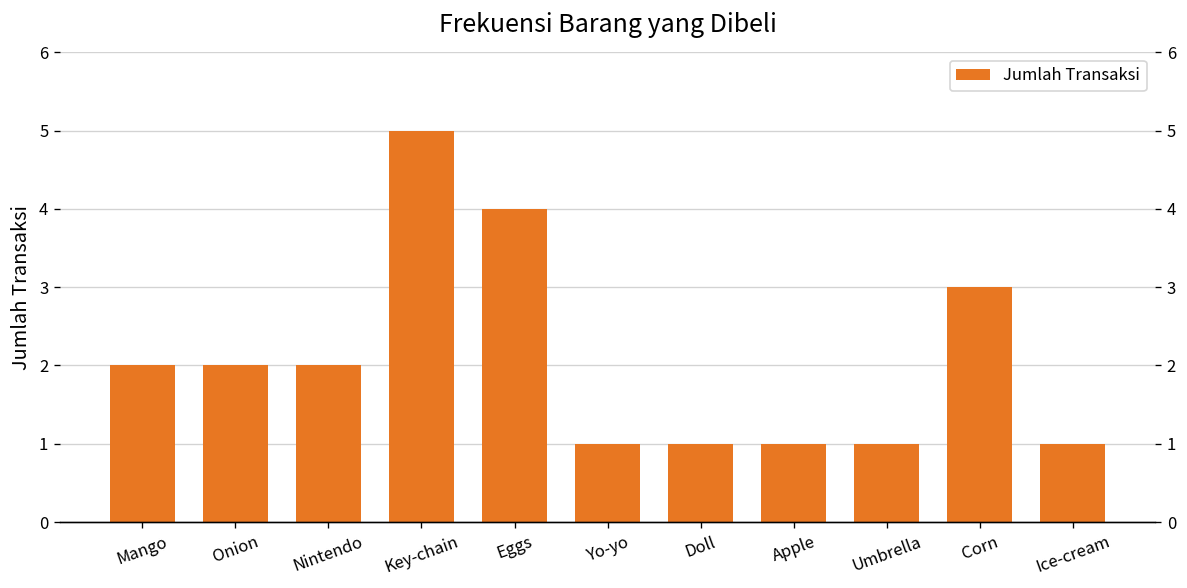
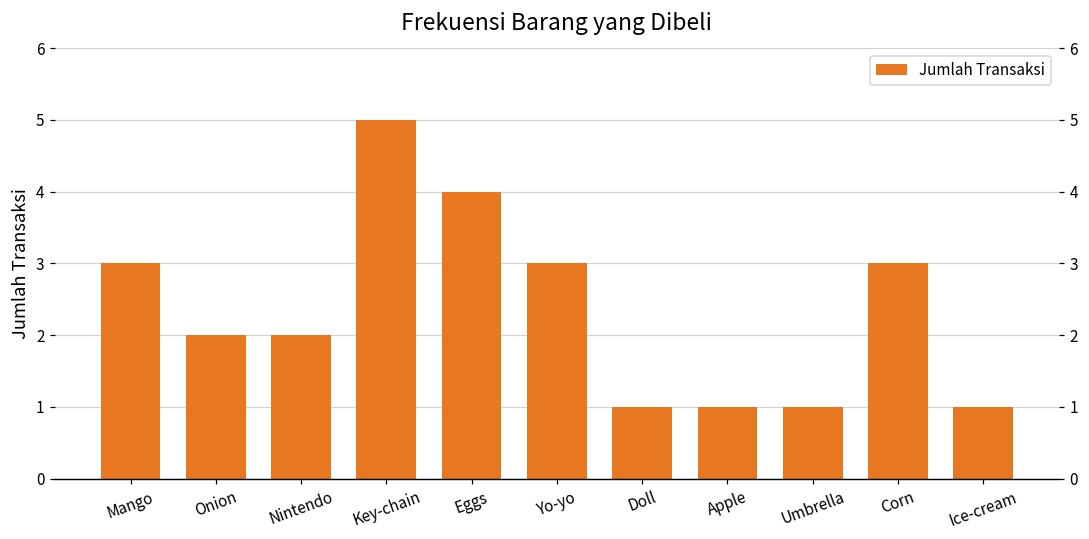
  {
-   "Mango": 2,
+   "Mango": 3,
    "Onion": 2,
    "Nintendo": 2,
    "Key-chain": 5,
    "Eggs": 4,
-   "Yo-yo": 1,
+   "Yo-yo": 3,
    "Doll": 1,
    "Apple": 1,
    "Umbrella": 1,
    "Corn": 3,
    "Ice-cream": 1
  }
